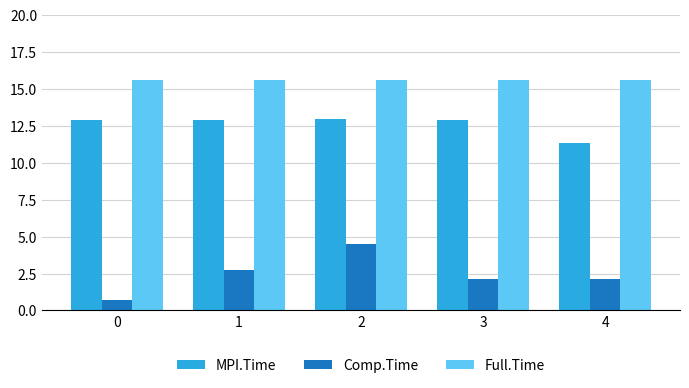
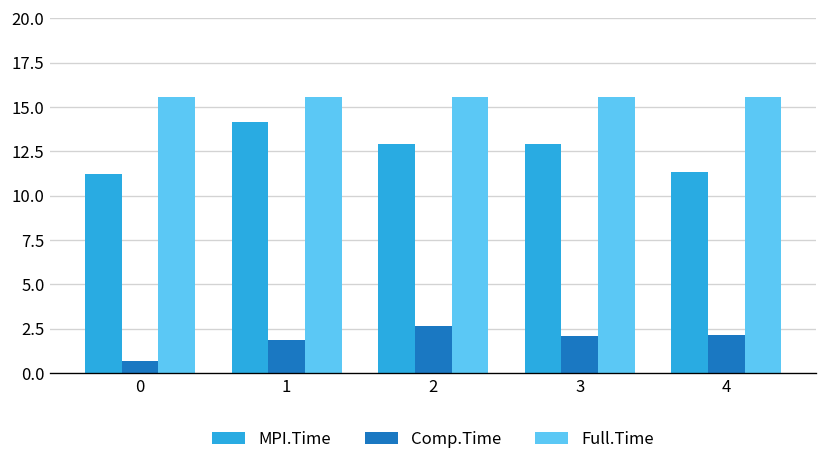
  {
    "MPI.Time": {
-     "0": 12.9,
-     "1": 12.9,
+     "0": 11.2,
+     "1": 14.2,
      "2": 12.9,
      "3": 12.9,
      "4": 11.3
    },
    "Comp.Time": {
      "0": 0.7,
-     "1": 2.7,
-     "2": 4.5,
+     "1": 1.9,
+     "2": 2.7,
      "3": 2.1,
      "4": 2.2
    },
    "Full.Time": {
      "0": 15.6,
      "1": 15.6,
      "2": 15.6,
      "3": 15.6,
      "4": 15.6
    }
  }
